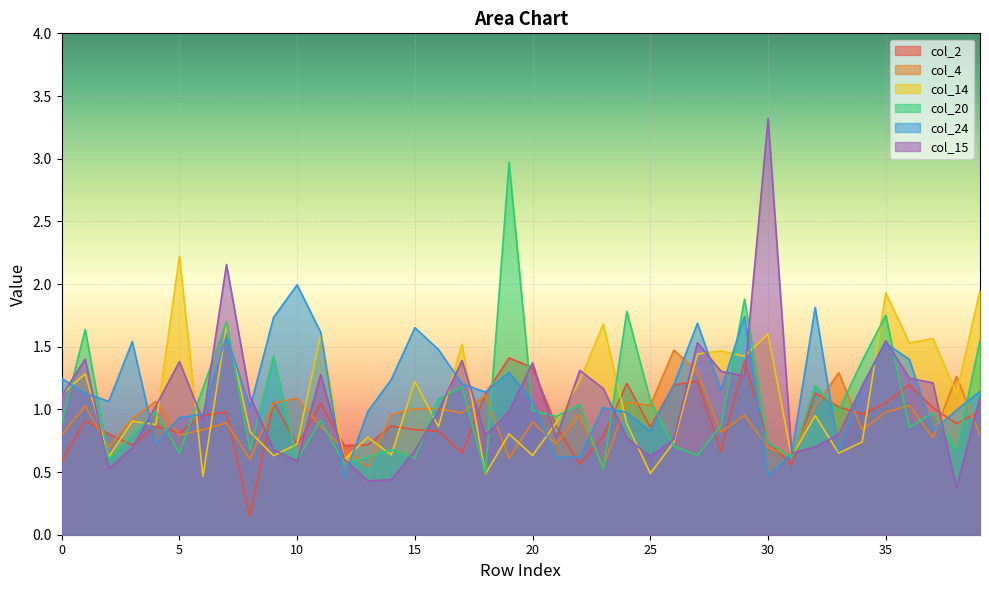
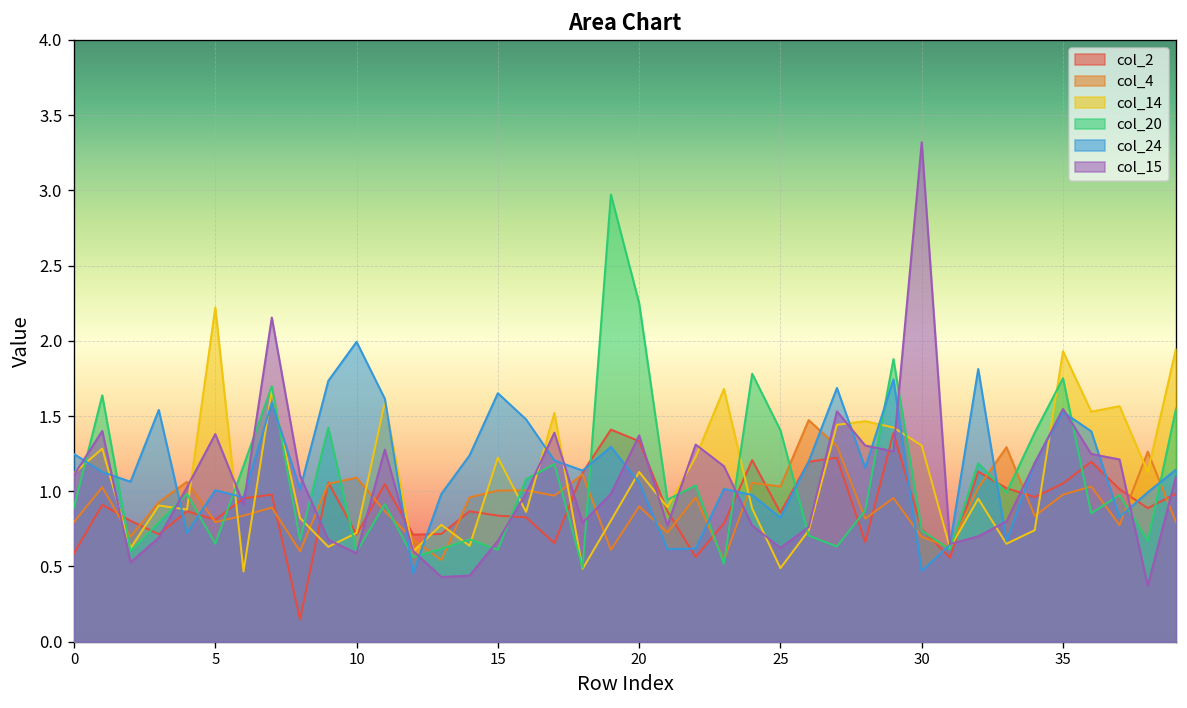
  {
    "col_14": {
      "5": 2.22,
      "15": 1.22,
-     "20": 0.63,
+     "20": 1.13,
      "25": 0.49,
-     "30": 1.60,
+     "30": 1.30,
      "35": 1.93
    },
    "col_20": {
      "0": 0.89,
      "5": 0.65,
      "15": 0.61,
-     "20": 0.99,
-     "25": 1.07,
+     "20": 2.25,
+     "25": 1.41,
      "35": 1.75
    },
    "col_24": {
      "0": 1.25,
-     "5": 0.93,
+     "5": 1.01,
      "10": 1.99,
      "15": 1.65,
      "20": 1.06,
      "25": 0.82,
      "30": 0.47
    },
    "col_15": {
      "5": 1.38,
      "15": 0.67,
      "20": 1.37,
      "25": 0.62,
      "30": 3.32
    }
  }
